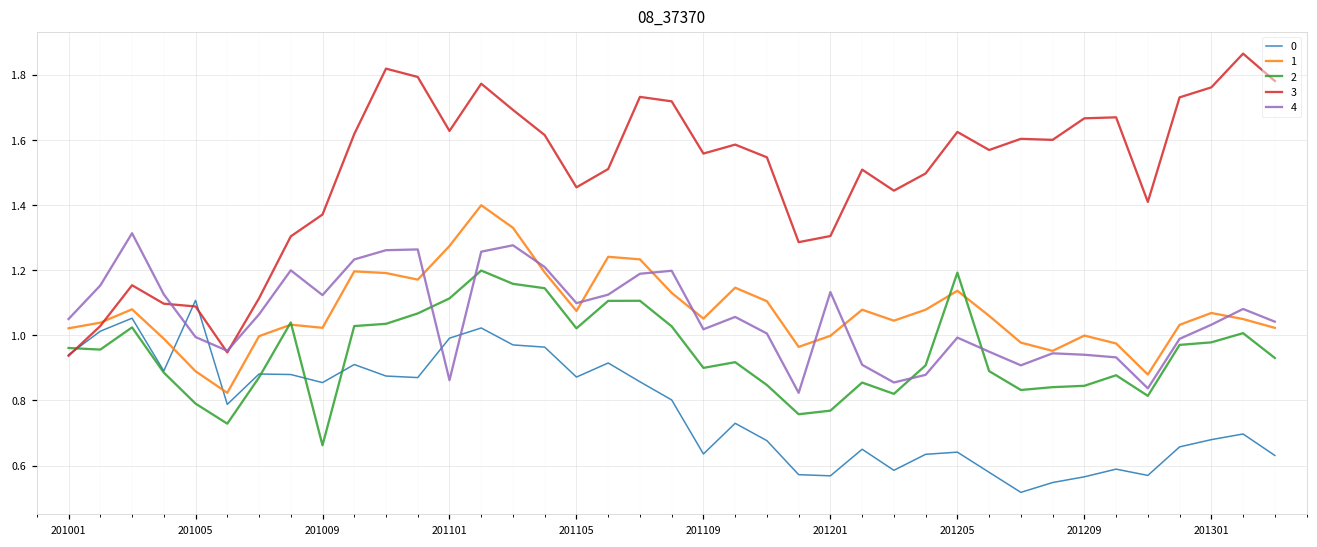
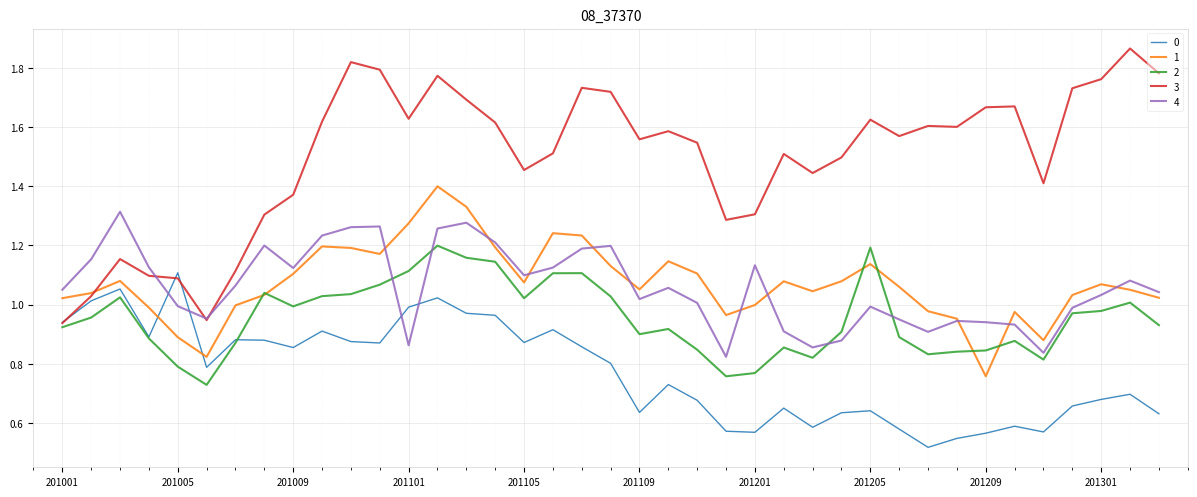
  {
    "0": {
      "201005": 1.11,
      "201009": 0.85,
      "201101": 0.99,
      "201105": 0.87,
      "201109": 0.64,
      "201201": 0.57,
      "201205": 0.64,
      "201209": 0.57,
      "201301": 0.68
    },
    "1": {
      "201001": 1.02,
      "201005": 0.89,
-     "201009": 1.02,
+     "201009": 1.10,
      "201101": 1.27,
      "201105": 1.07,
      "201109": 1.05,
      "201201": 1.00,
      "201205": 1.14,
-     "201209": 1.00,
+     "201209": 0.76,
      "201301": 1.07
    },
    "2": {
-     "201001": 0.96,
+     "201001": 0.92,
      "201005": 0.79,
-     "201009": 0.66,
+     "201009": 0.99,
      "201101": 1.11,
      "201105": 1.02,
      "201109": 0.90,
      "201201": 0.77,
      "201205": 1.19,
      "201209": 0.84,
      "201301": 0.98
    },
    "3": {
      "201005": 1.09,
      "201009": 1.37,
      "201101": 1.63,
      "201105": 1.45,
      "201109": 1.56,
      "201201": 1.30,
      "201205": 1.62,
      "201209": 1.67,
      "201301": 1.76
    },
    "4": {
      "201001": 1.05,
      "201005": 0.99,
      "201009": 1.12,
      "201101": 0.86,
      "201105": 1.10,
      "201109": 1.02,
      "201201": 1.13,
      "201205": 0.99,
      "201209": 0.94,
      "201301": 1.03
    }
  }
